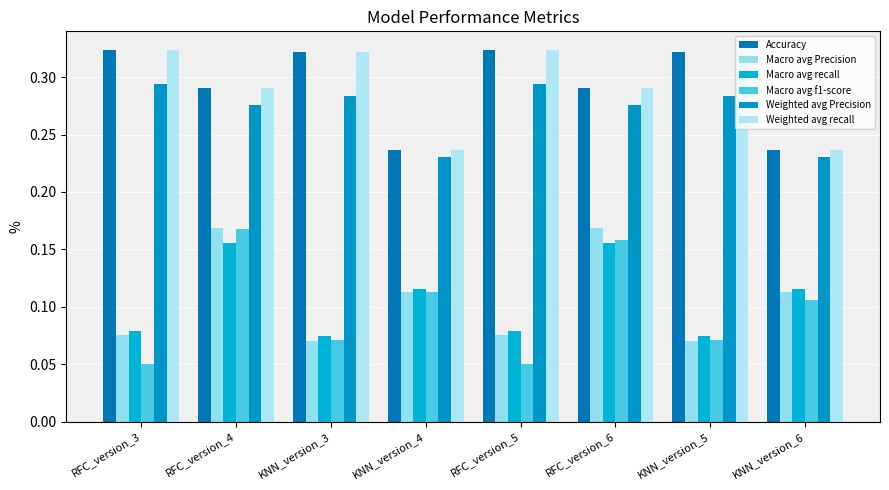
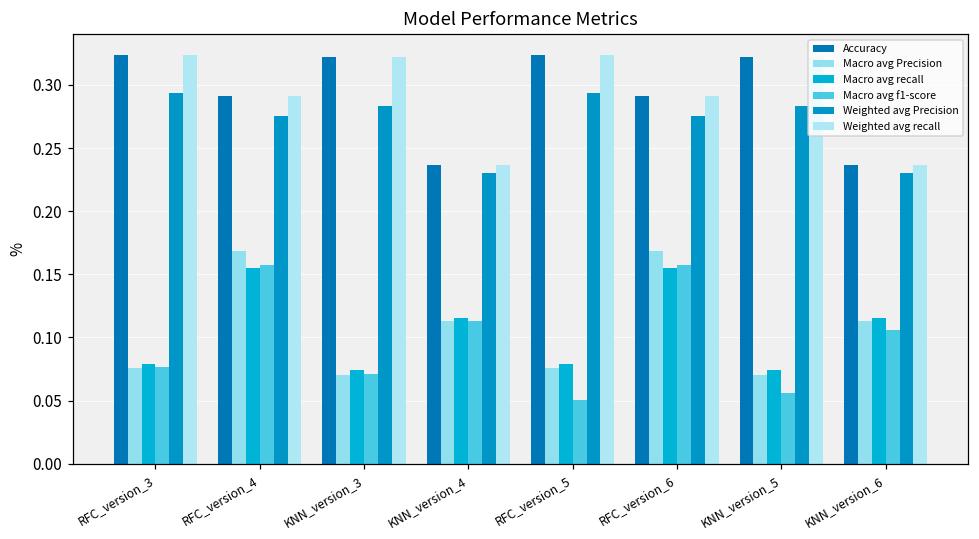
  {
    "Macro avg f1-score": {
-     "RFC_version_3": 0.050,
-     "RFC_version_4": 0.168,
+     "RFC_version_3": 0.077,
+     "RFC_version_4": 0.158,
      "KNN_version_3": 0.071,
      "KNN_version_4": 0.113,
      "RFC_version_5": 0.050,
      "RFC_version_6": 0.158,
-     "KNN_version_5": 0.071,
+     "KNN_version_5": 0.056,
      "KNN_version_6": 0.106
    }
  }
